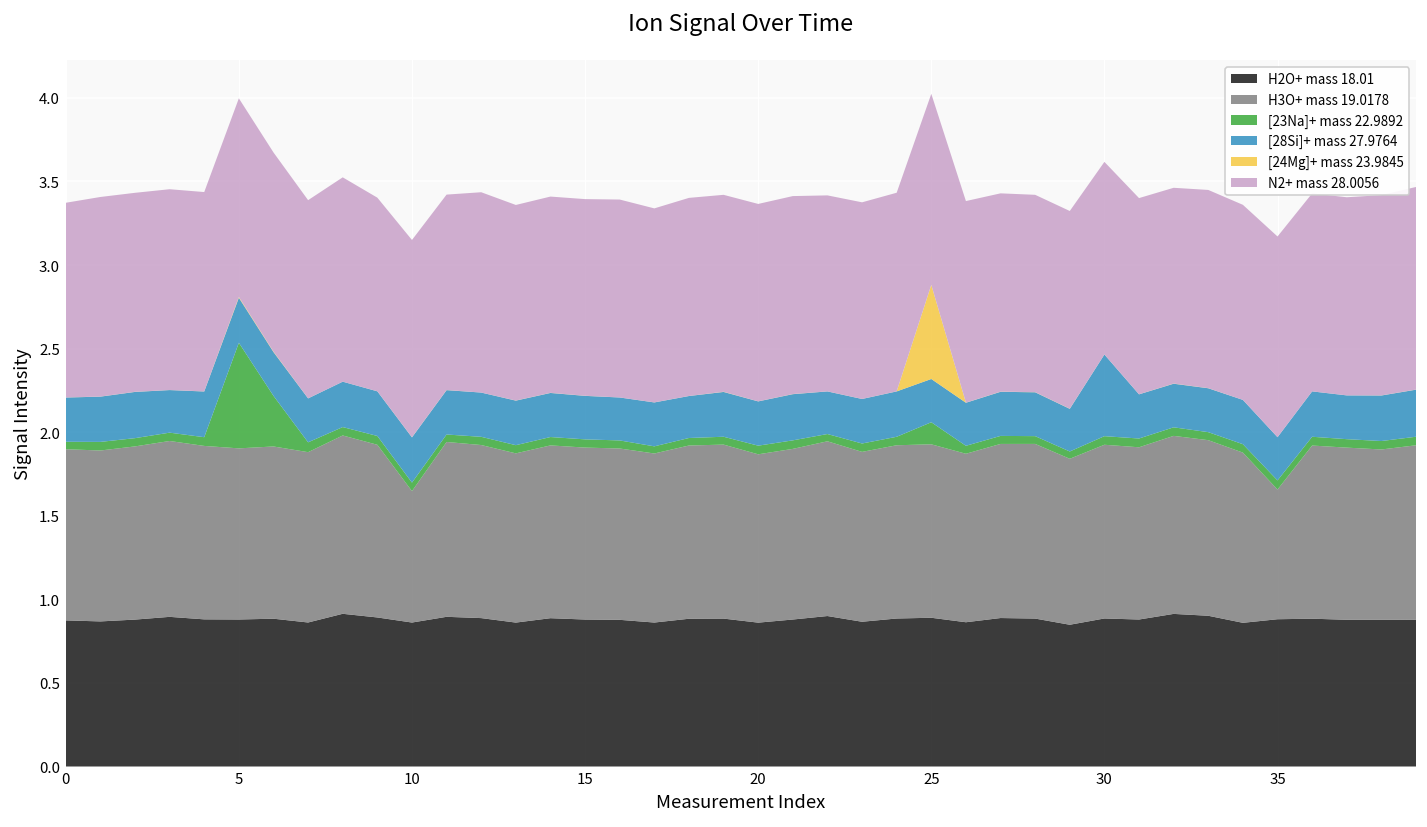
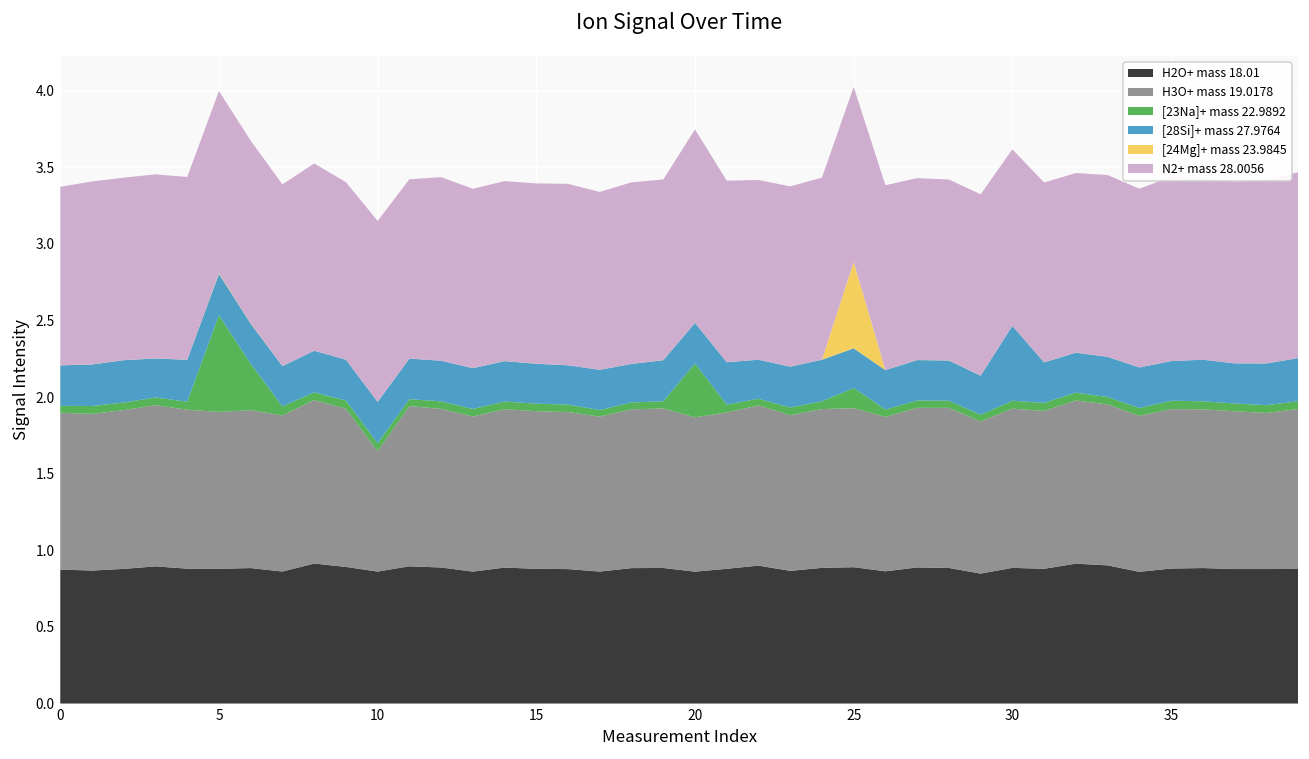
  {
    "H2O+ mass 18.01": {
      "0": 0.87,
      "5": 0.88,
      "10": 0.86,
      "15": 0.88,
      "20": 0.86,
      "25": 0.89,
      "30": 0.89,
      "35": 0.88
    },
    "H3O+ mass 19.0178": {
      "0": 1.02,
      "5": 1.02,
      "10": 0.79,
      "15": 1.03,
      "20": 1.01,
      "25": 1.04,
      "30": 1.04,
-     "35": 0.78
+     "35": 1.04
    },
    "[23Na]+ mass 22.9892": {
      "0": 0.04,
      "5": 0.63,
      "10": 0.05,
      "15": 0.05,
-     "20": 0.05,
+     "20": 0.35,
      "25": 0.13,
      "30": 0.05,
      "35": 0.05
    },
    "[28Si]+ mass 27.9764": {
      "25": 0.26
    },
    "[24Mg]+ mass 23.9845": {
      "25": 0.56
    },
    "N2+ mass 28.0056": {
      "0": 1.16,
      "5": 1.19,
      "10": 1.18,
      "15": 1.18,
-     "20": 1.18,
+     "20": 1.26,
      "25": 1.14,
      "30": 1.15,
      "35": 1.20
    }
  }
